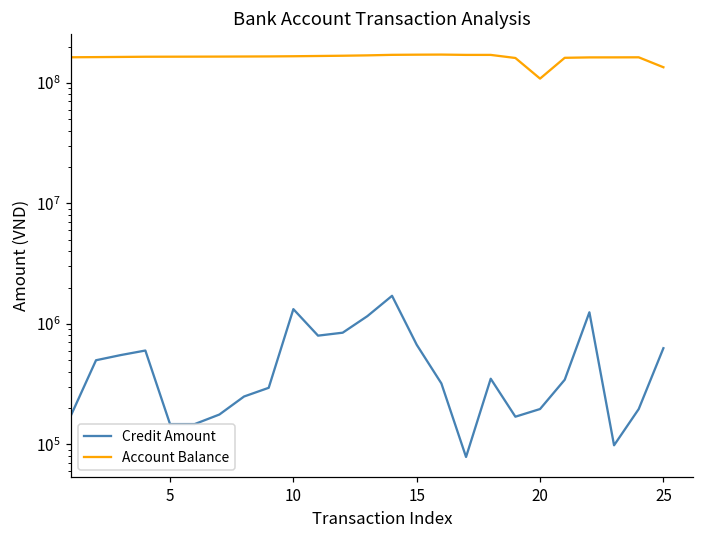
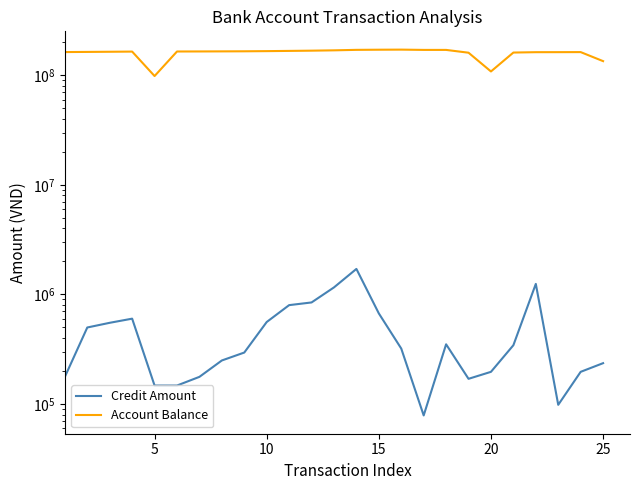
  {
    "Credit Amount": {
-     "10": 1300000,
+     "10": 600000,
      "15": 700000,
      "20": 200000,
-     "25": 600000
+     "25": 240000
    },
    "Account Balance": {
-     "5": 160000000,
+     "5": 100000000,
      "10": 170000000,
      "15": 170000000,
      "20": 110000000,
      "25": 130000000
    }
  }
